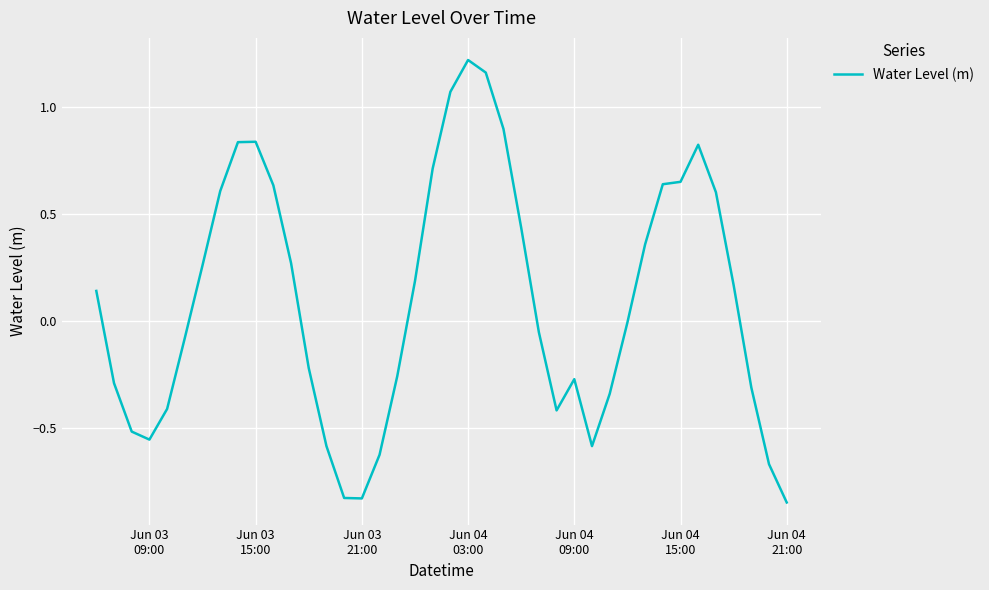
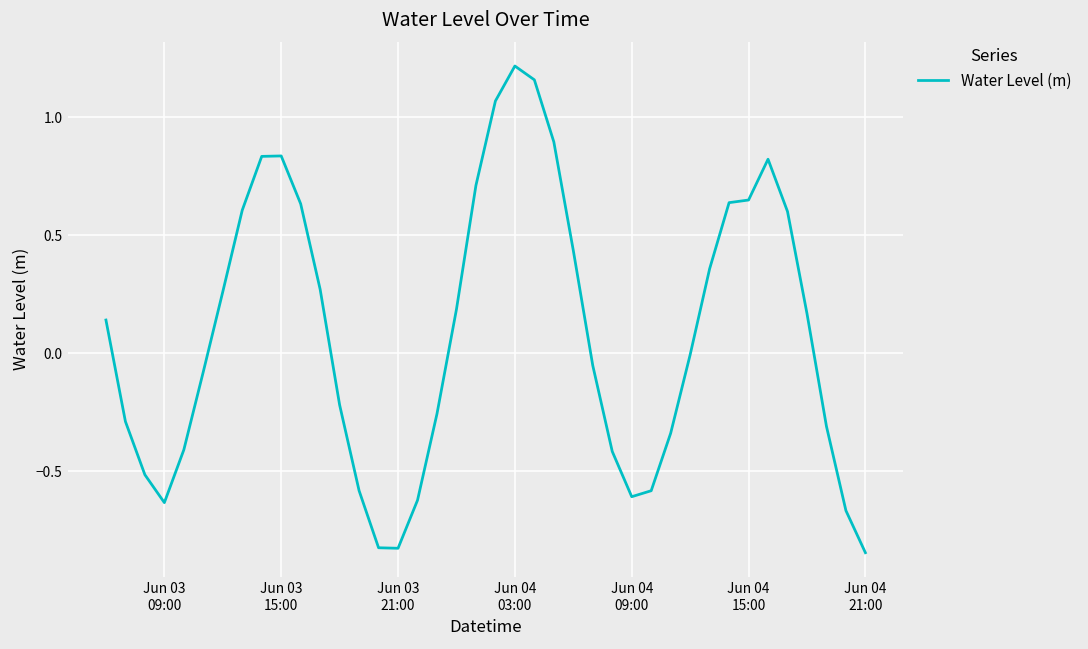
  {
-   "Jun 03 09:00": -0.55,
+   "Jun 03 09:00": -0.63,
    "Jun 03 15:00": 0.84,
    "Jun 03 21:00": -0.83,
    "Jun 04 03:00": 1.22,
-   "Jun 04 09:00": -0.27,
+   "Jun 04 09:00": -0.61,
    "Jun 04 15:00": 0.65,
    "Jun 04 21:00": -0.85
  }
